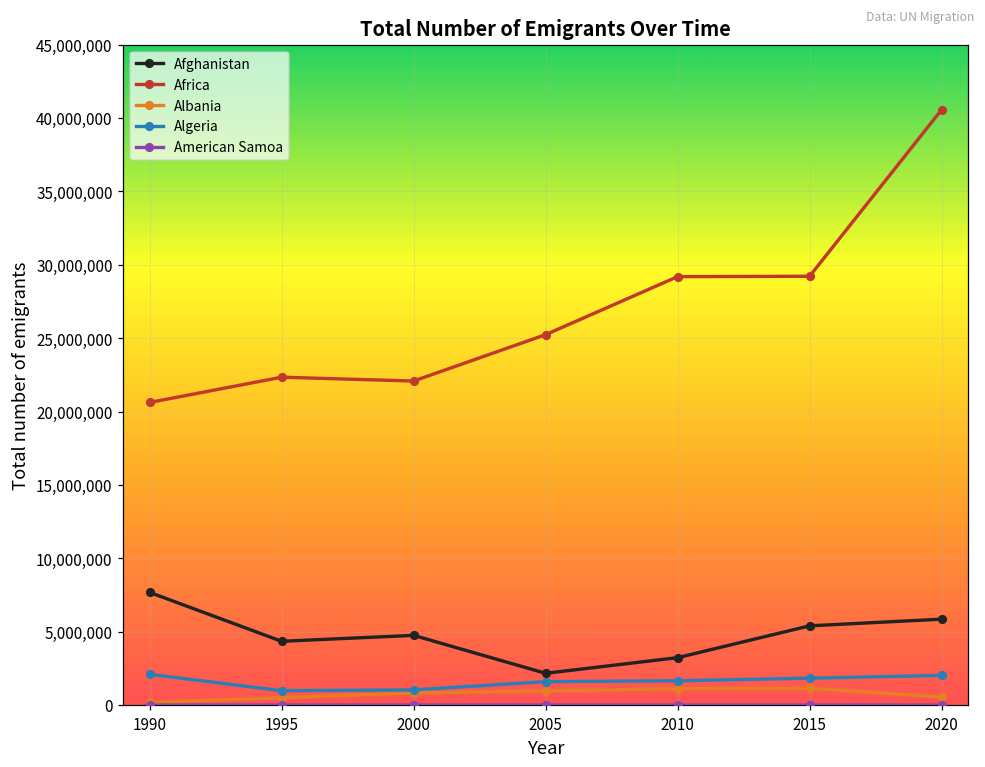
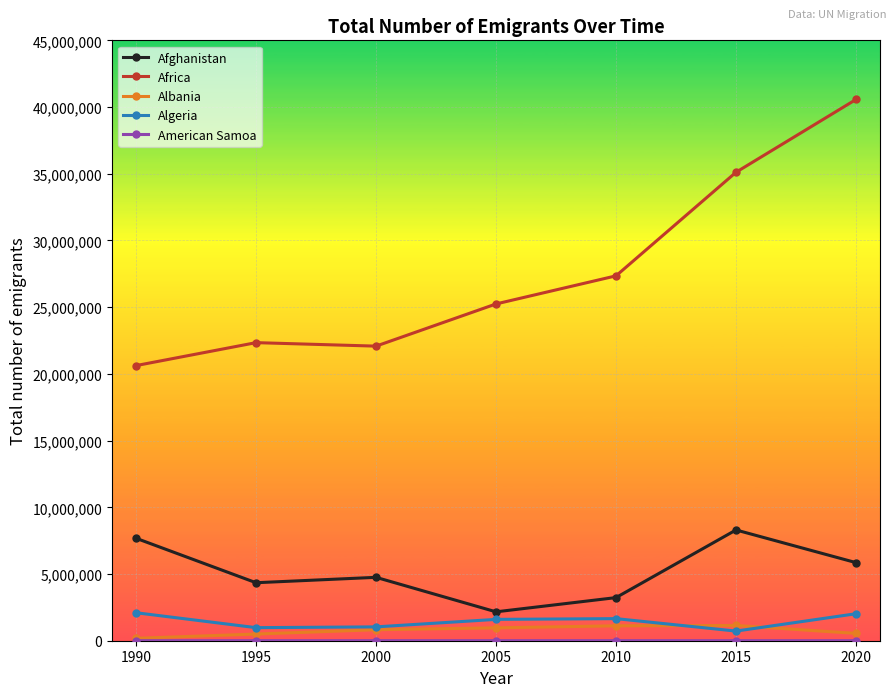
  {
    "Afghanistan": {
      "1990": "7,700,000",
      "1995": "4,300,000",
      "2000": "4,800,000",
      "2005": "2,200,000",
      "2010": "3,200,000",
-     "2015": "5,400,000",
+     "2015": "8,300,000",
      "2020": "5,900,000"
    },
    "Africa": {
      "1990": "20,600,000",
      "1995": "22,300,000",
      "2000": "22,100,000",
      "2005": "25,200,000",
-     "2010": "29,200,000",
-     "2015": "29,200,000",
+     "2010": "27,300,000",
+     "2015": "35,100,000",
      "2020": "40,600,000"
    },
    "Albania": {
      "1995": "500,000",
      "2000": "800,000",
      "2005": "1,000,000",
      "2010": "1,100,000",
      "2015": "1,100,000",
      "2020": "500,000"
    },
    "Algeria": {
      "1990": "2,100,000",
      "1995": "1,000,000",
      "2000": "1,000,000",
      "2005": "1,600,000",
      "2010": "1,700,000",
-     "2015": "1,800,000",
+     "2015": "700,000",
      "2020": "2,000,000"
    },
    "American Samoa": {
      "1995": "0",
      "2000": "0",
      "2005": "0",
      "2010": "0",
      "2015": "0",
      "2020": "0"
    }
  }
